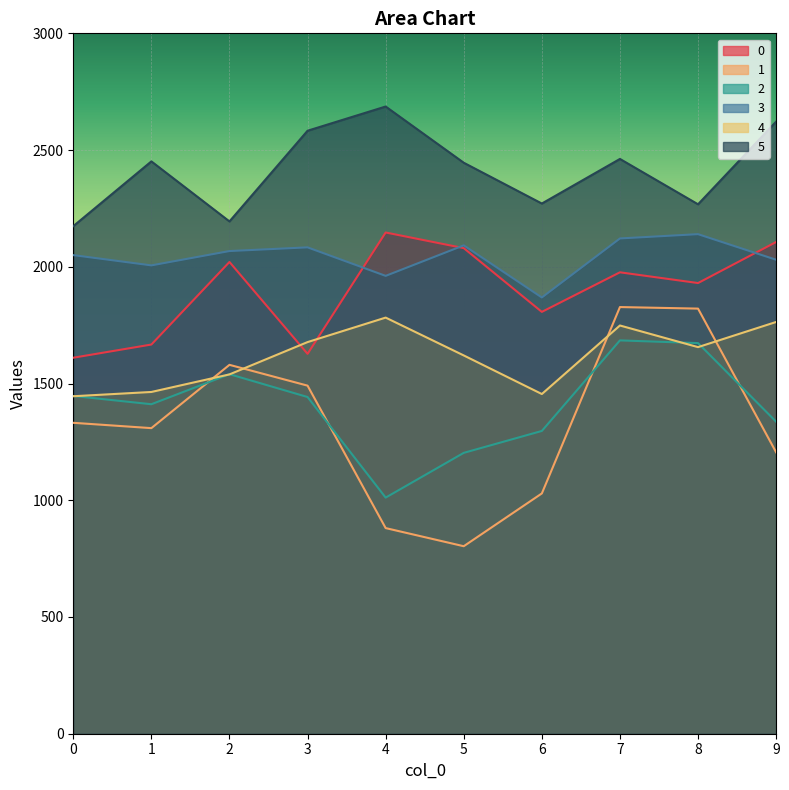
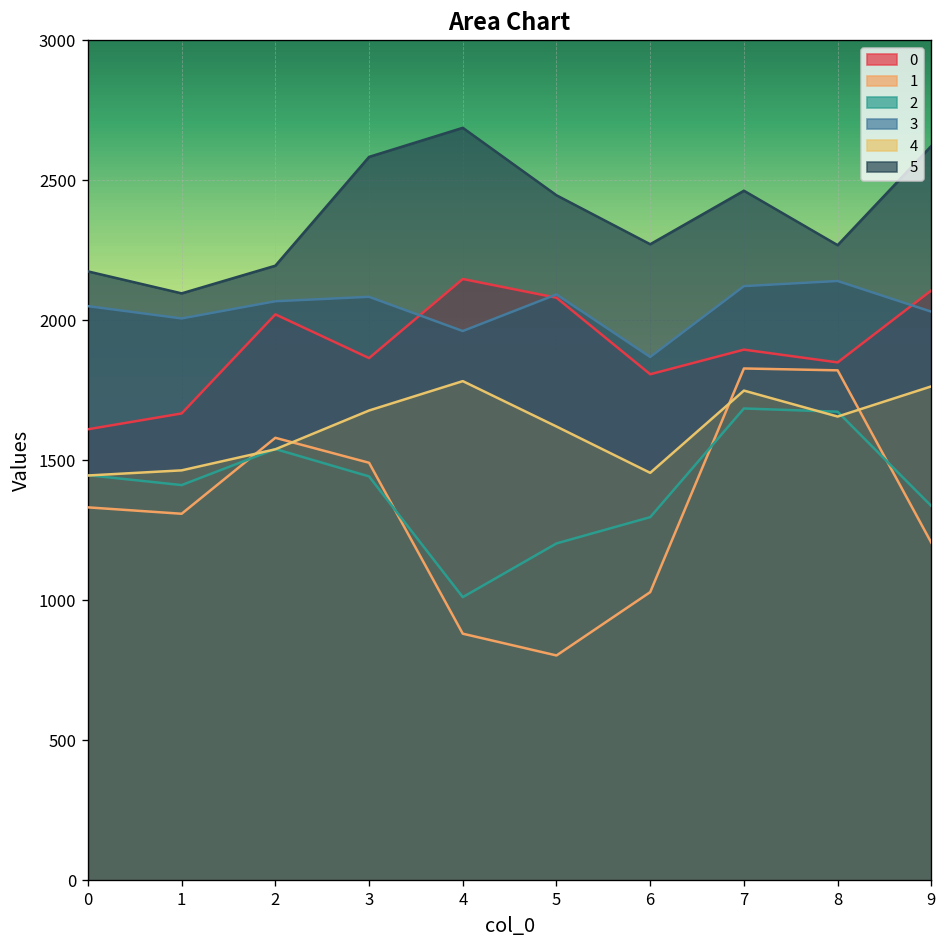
  {
    "0": {
      "0": 1610,
      "1": 1670,
      "2": 2020,
-     "3": 1630,
+     "3": 1860,
      "4": 2150,
      "5": 2080,
      "6": 1810,
-     "7": 1980,
-     "8": 1930,
+     "7": 1890,
+     "8": 1850,
      "9": 2110
    },
    "5": {
      "0": 2170,
-     "1": 2450,
+     "1": 2100,
      "2": 2190,
      "3": 2580,
      "4": 2690,
      "5": 2450,
      "6": 2270,
      "7": 2460,
      "8": 2270,
      "9": 2620
    }
  }
